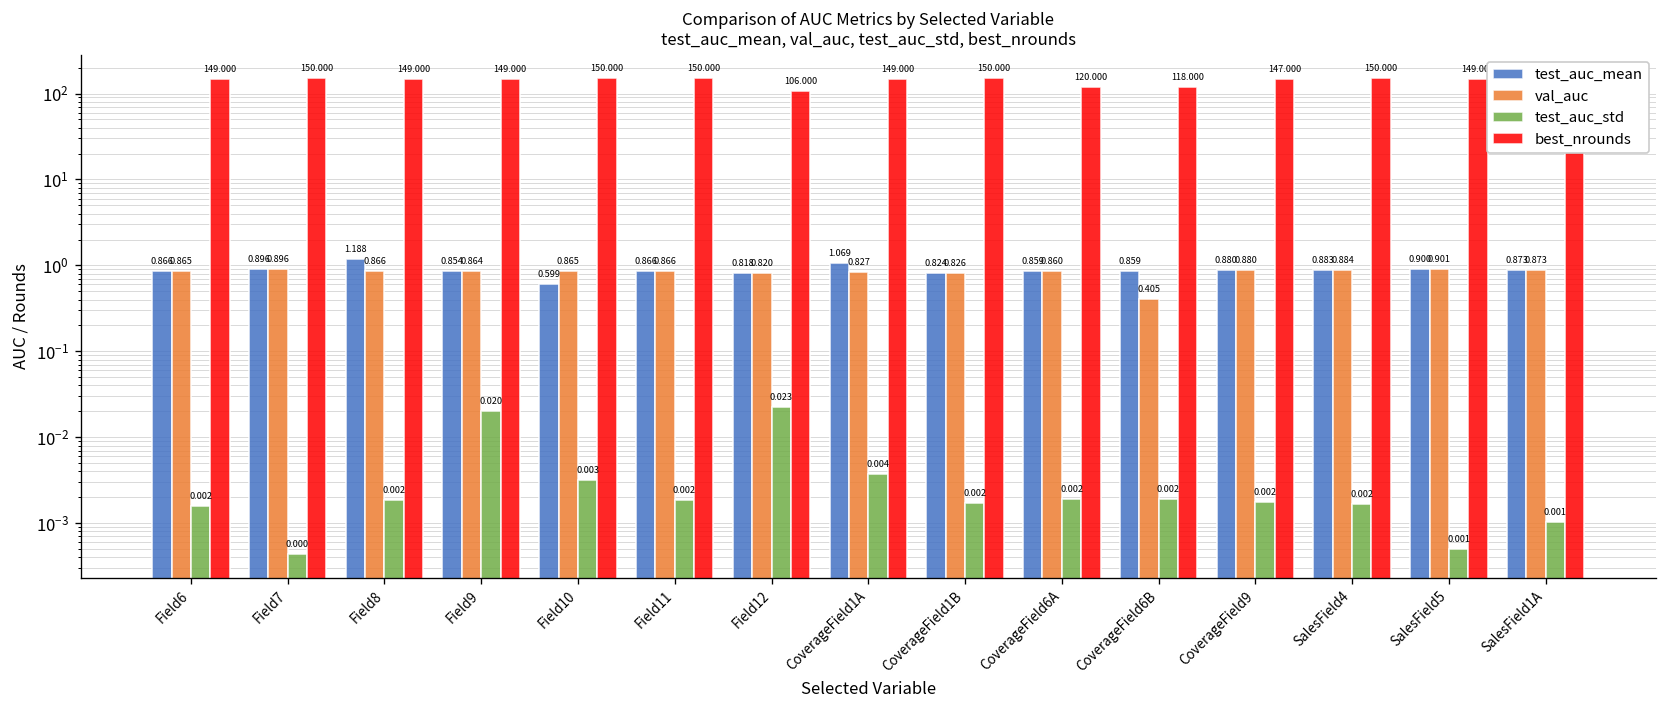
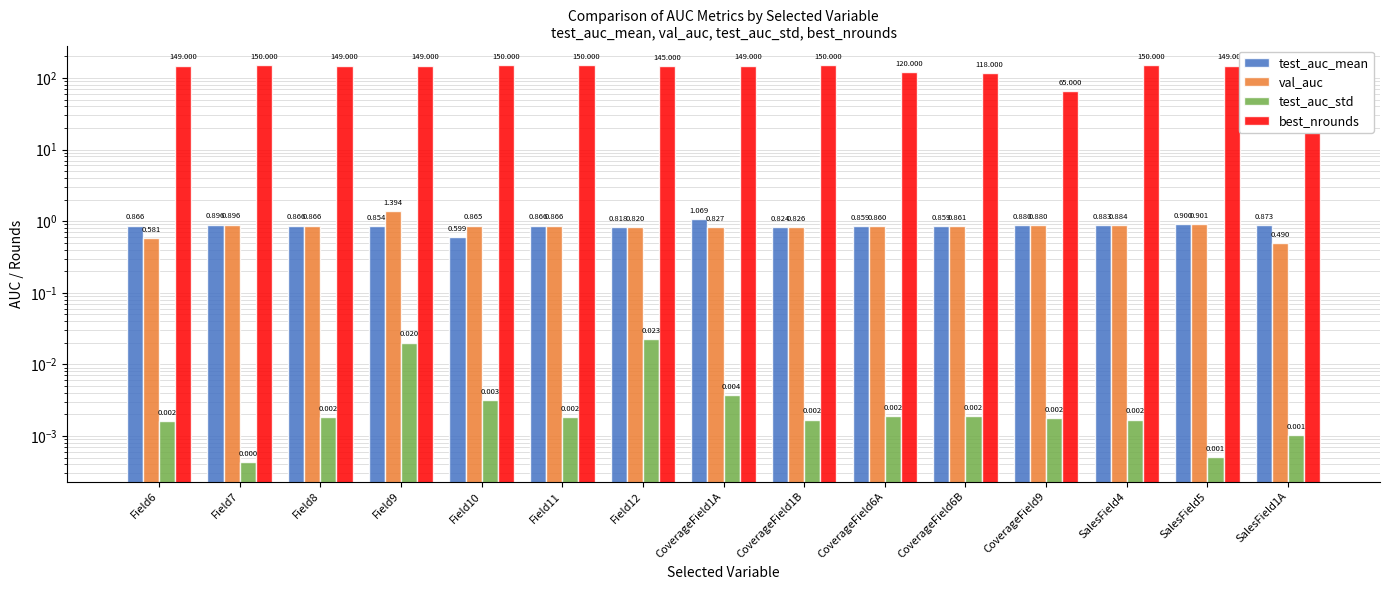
  {
    "test_auc_mean": {
      "Field6": 0.866,
-     "Field8": 1.188,
+     "Field8": 0.866,
      "Field9": 0.854,
      "Field10": 0.599,
      "CoverageField1A": 1.069,
      "SalesField1A": 0.873
    },
    "val_auc": {
-     "Field6": 0.865,
-     "Field9": 0.864,
+     "Field6": 0.581,
+     "Field9": 1.394,
      "Field10": 0.865,
      "CoverageField1A": 0.827,
-     "CoverageField6B": 0.405,
-     "SalesField1A": 0.873
+     "CoverageField6B": 0.861,
+     "SalesField1A": 0.490
    },
    "test_auc_std": {
      "Field6": 0.002,
      "Field7": 0.000,
      "Field8": 0.002,
      "Field9": 0.020,
      "Field10": 0.003,
      "Field11": 0.002,
      "Field12": 0.023,
      "CoverageField1A": 0.004,
      "CoverageField1B": 0.002,
      "CoverageField6A": 0.002,
      "CoverageField6B": 0.002,
      "CoverageField9": 0.002,
      "SalesField4": 0.002,
      "SalesField5": 0.001,
      "SalesField1A": 0.001
    },
    "best_nrounds": {
      "Field6": 149.000,
      "Field7": 150.000,
      "Field8": 149.000,
      "Field9": 149.000,
      "Field10": 150.000,
      "Field11": 150.000,
-     "Field12": 106.000,
+     "Field12": 145.000,
      "CoverageField1A": 149.000,
      "CoverageField1B": 150.000,
      "CoverageField6A": 120.000,
      "CoverageField6B": 118.000,
-     "CoverageField9": 147.000,
+     "CoverageField9": 65.000,
      "SalesField4": 150.000
    }
  }
